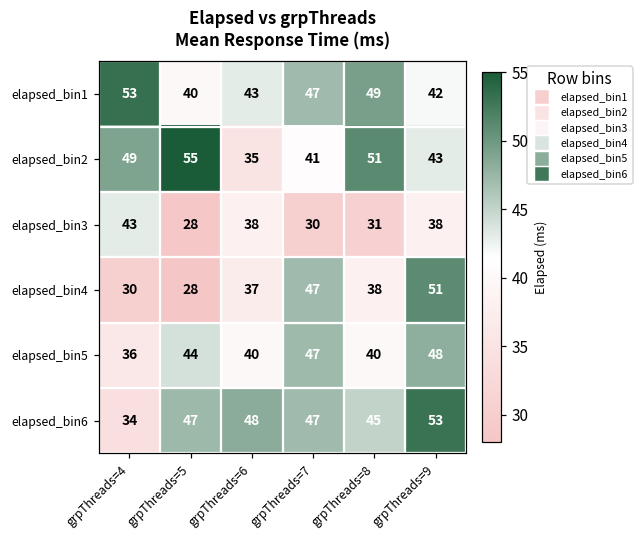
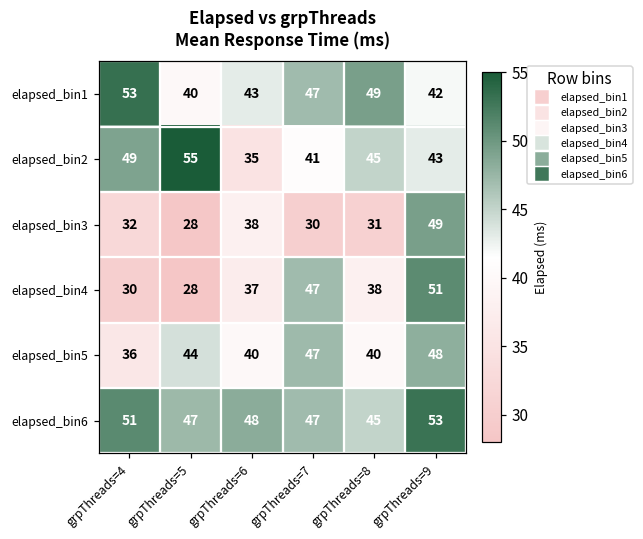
  {
    "elapsed_bin1": {
      "grpThreads=4": 53,
      "grpThreads=5": 40,
      "grpThreads=6": 43,
      "grpThreads=7": 47,
      "grpThreads=8": 49,
      "grpThreads=9": 42
    },
    "elapsed_bin2": {
      "grpThreads=4": 49,
      "grpThreads=5": 55,
      "grpThreads=6": 35,
      "grpThreads=7": 41,
-     "grpThreads=8": 51,
+     "grpThreads=8": 45,
      "grpThreads=9": 43
    },
    "elapsed_bin3": {
-     "grpThreads=4": 43,
+     "grpThreads=4": 32,
      "grpThreads=5": 28,
      "grpThreads=6": 38,
      "grpThreads=7": 30,
      "grpThreads=8": 31,
-     "grpThreads=9": 38
+     "grpThreads=9": 49
    },
    "elapsed_bin4": {
      "grpThreads=4": 30,
      "grpThreads=5": 28,
      "grpThreads=6": 37,
      "grpThreads=7": 47,
      "grpThreads=8": 38,
      "grpThreads=9": 51
    },
    "elapsed_bin5": {
      "grpThreads=4": 36,
      "grpThreads=5": 44,
      "grpThreads=6": 40,
      "grpThreads=7": 47,
      "grpThreads=8": 40,
      "grpThreads=9": 48
    },
    "elapsed_bin6": {
-     "grpThreads=4": 34,
+     "grpThreads=4": 51,
      "grpThreads=5": 47,
      "grpThreads=6": 48,
      "grpThreads=7": 47,
      "grpThreads=8": 45,
      "grpThreads=9": 53
    }
  }
